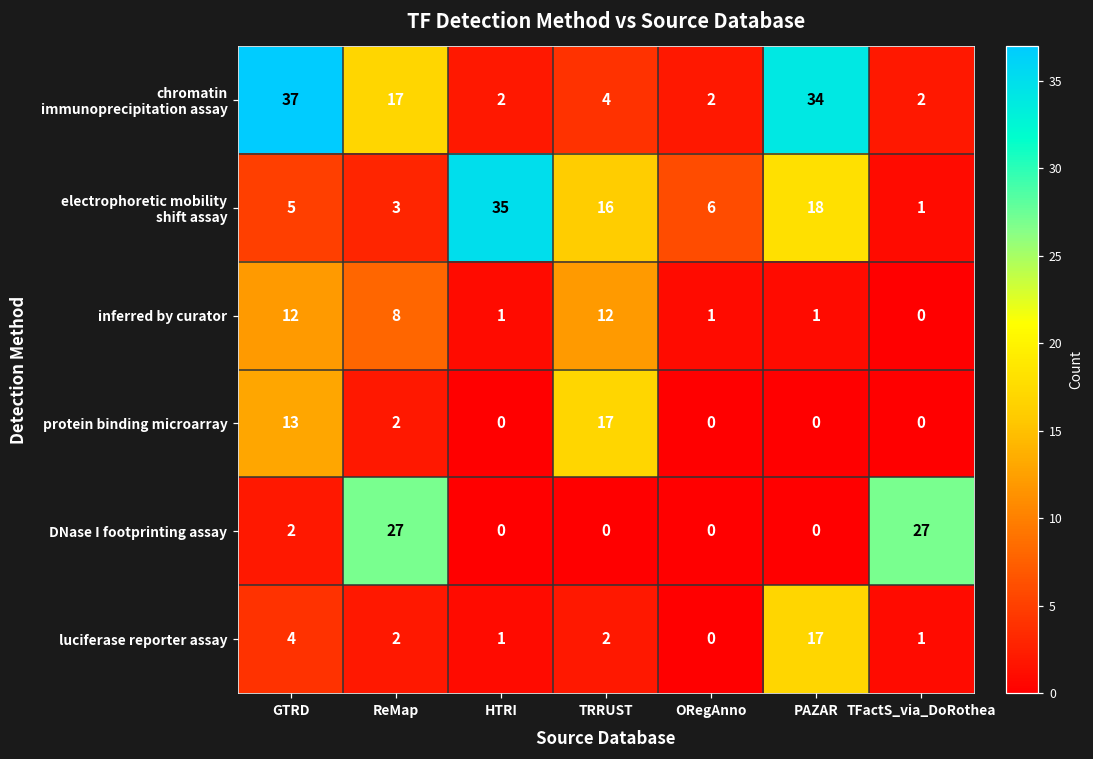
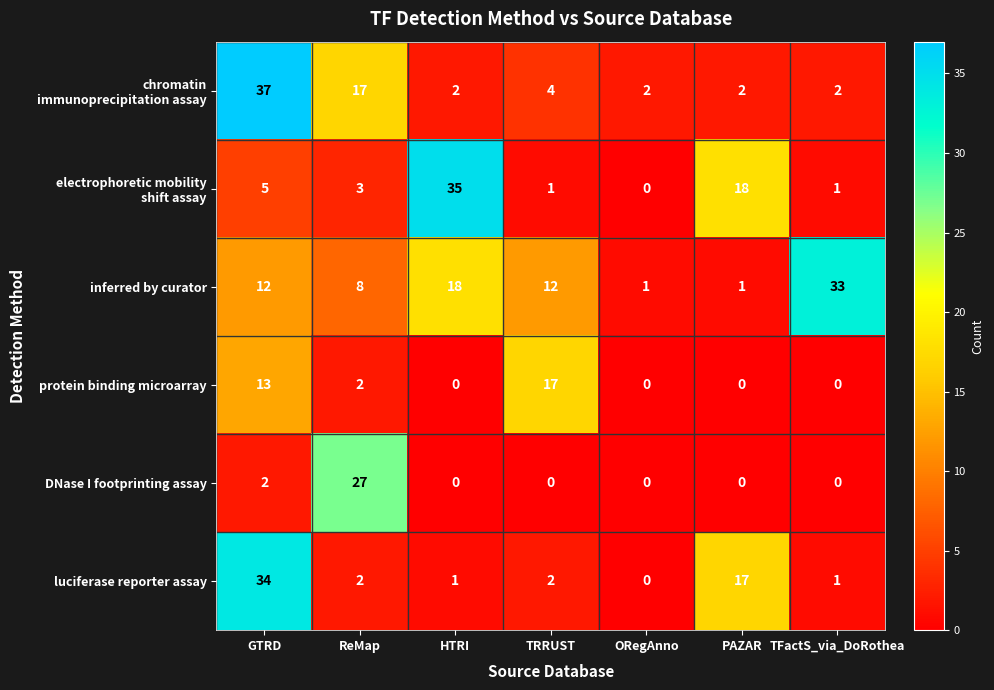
  {
    "chromatin immunoprecipitation assay": {
      "GTRD": 37,
      "ReMap": 17,
      "HTRI": 2,
      "TRRUST": 4,
      "ORegAnno": 2,
-     "PAZAR": 34,
+     "PAZAR": 2,
      "TFactS_via_DoRothea": 2
    },
    "electrophoretic mobility shift assay": {
      "GTRD": 5,
      "ReMap": 3,
      "HTRI": 35,
-     "TRRUST": 16,
-     "ORegAnno": 6,
+     "TRRUST": 1,
+     "ORegAnno": 0,
      "PAZAR": 18,
      "TFactS_via_DoRothea": 1
    },
    "inferred by curator": {
      "GTRD": 12,
      "ReMap": 8,
-     "HTRI": 1,
+     "HTRI": 18,
      "TRRUST": 12,
      "ORegAnno": 1,
      "PAZAR": 1,
-     "TFactS_via_DoRothea": 0
+     "TFactS_via_DoRothea": 33
    },
    "protein binding microarray": {
      "GTRD": 13,
      "ReMap": 2,
      "HTRI": 0,
      "TRRUST": 17,
      "ORegAnno": 0,
      "PAZAR": 0,
      "TFactS_via_DoRothea": 0
    },
    "DNase I footprinting assay": {
      "GTRD": 2,
      "ReMap": 27,
      "HTRI": 0,
      "TRRUST": 0,
      "ORegAnno": 0,
      "PAZAR": 0,
-     "TFactS_via_DoRothea": 27
+     "TFactS_via_DoRothea": 0
    },
    "luciferase reporter assay": {
-     "GTRD": 4,
+     "GTRD": 34,
      "ReMap": 2,
      "HTRI": 1,
      "TRRUST": 2,
      "ORegAnno": 0,
      "PAZAR": 17,
      "TFactS_via_DoRothea": 1
    }
  }
